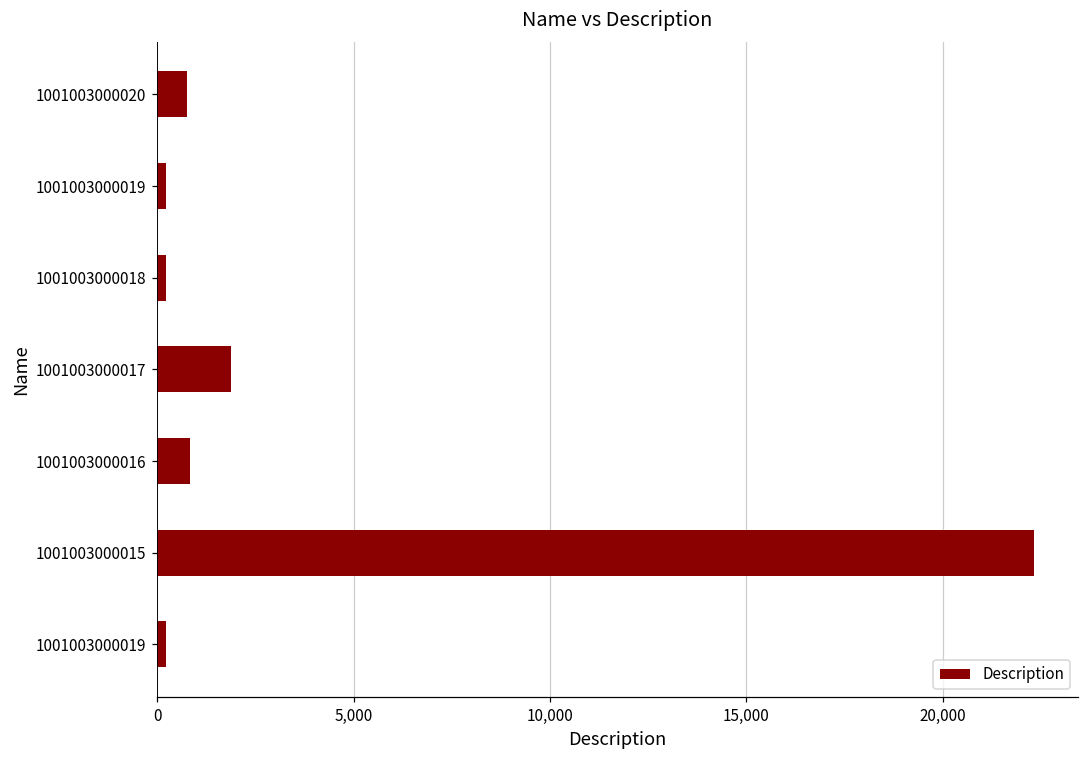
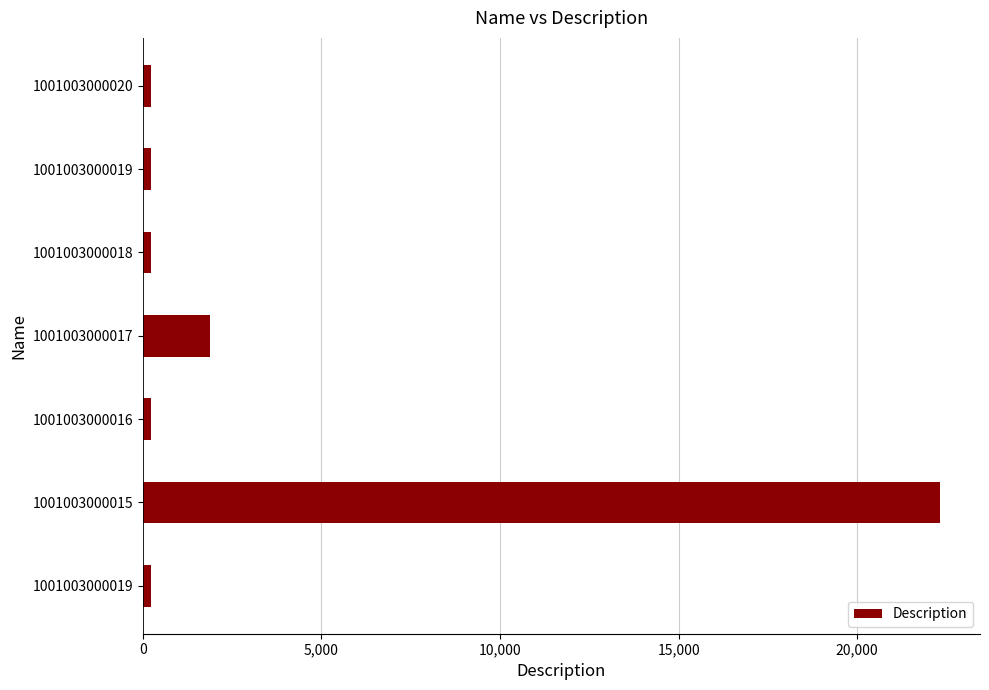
  {
-   "1001003000020": "800",
+   "1001003000020": "200",
    "1001003000018": "200",
    "1001003000017": "1,900",
-   "1001003000016": "800",
+   "1001003000016": "200",
    "1001003000015": "22,300"
  }
